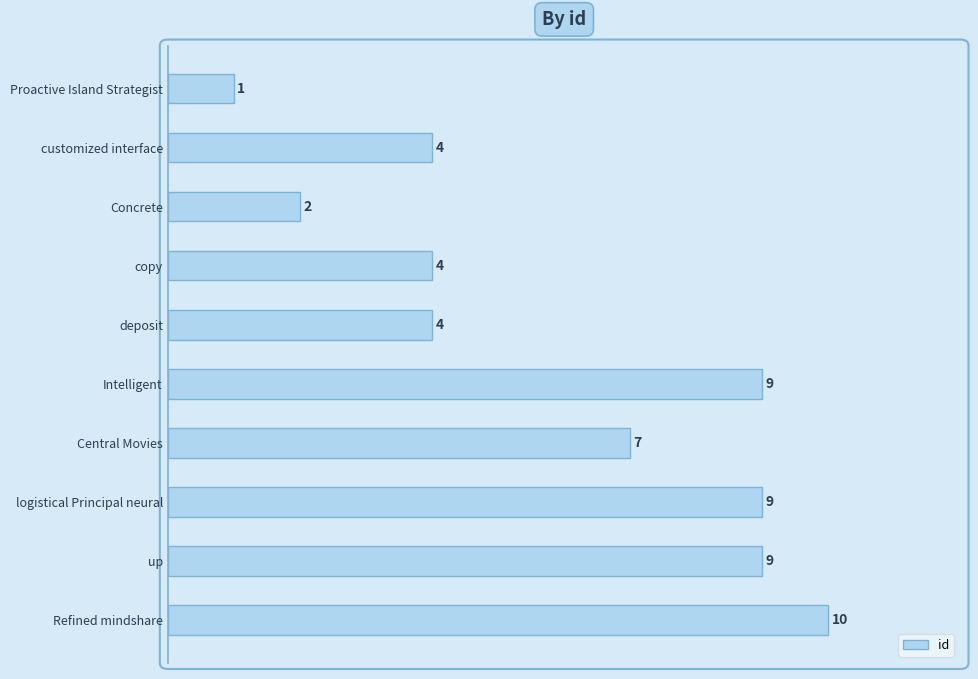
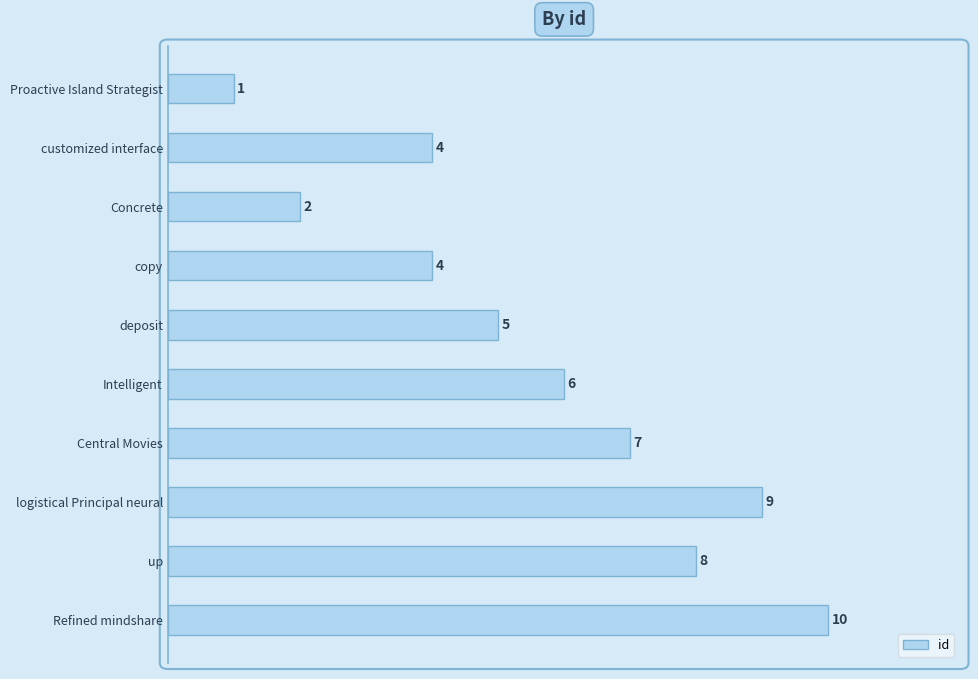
  {
    "Proactive Island Strategist": 1,
    "customized interface": 4,
    "Concrete": 2,
    "copy": 4,
-   "deposit": 4,
-   "Intelligent": 9,
+   "deposit": 5,
+   "Intelligent": 6,
    "Central Movies": 7,
    "logistical Principal neural": 9,
-   "up": 9,
+   "up": 8,
    "Refined mindshare": 10
  }
